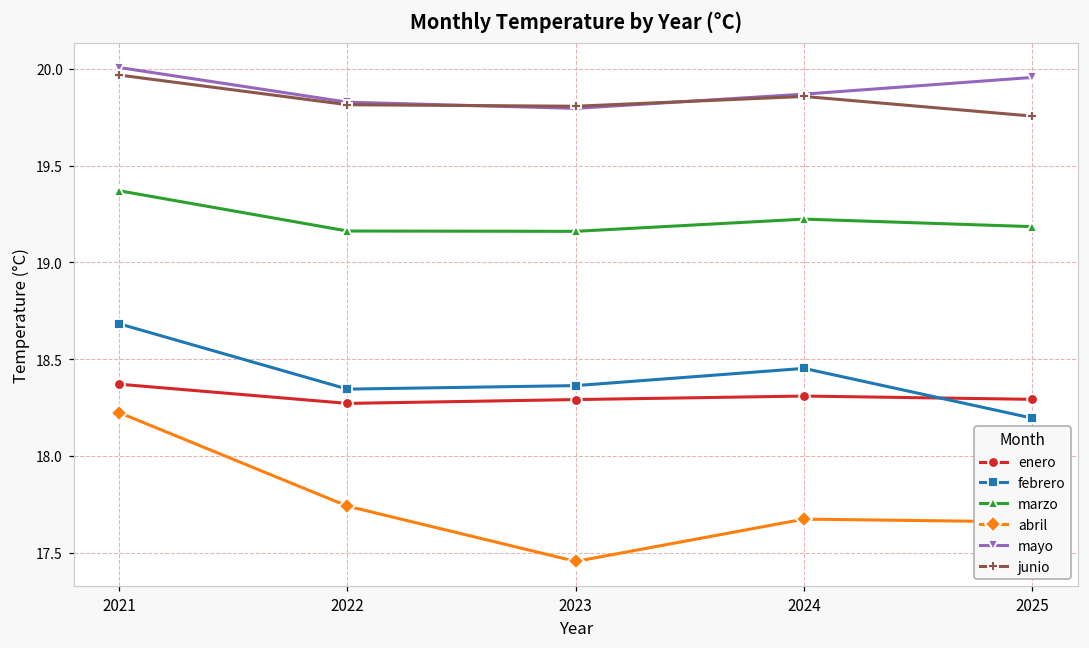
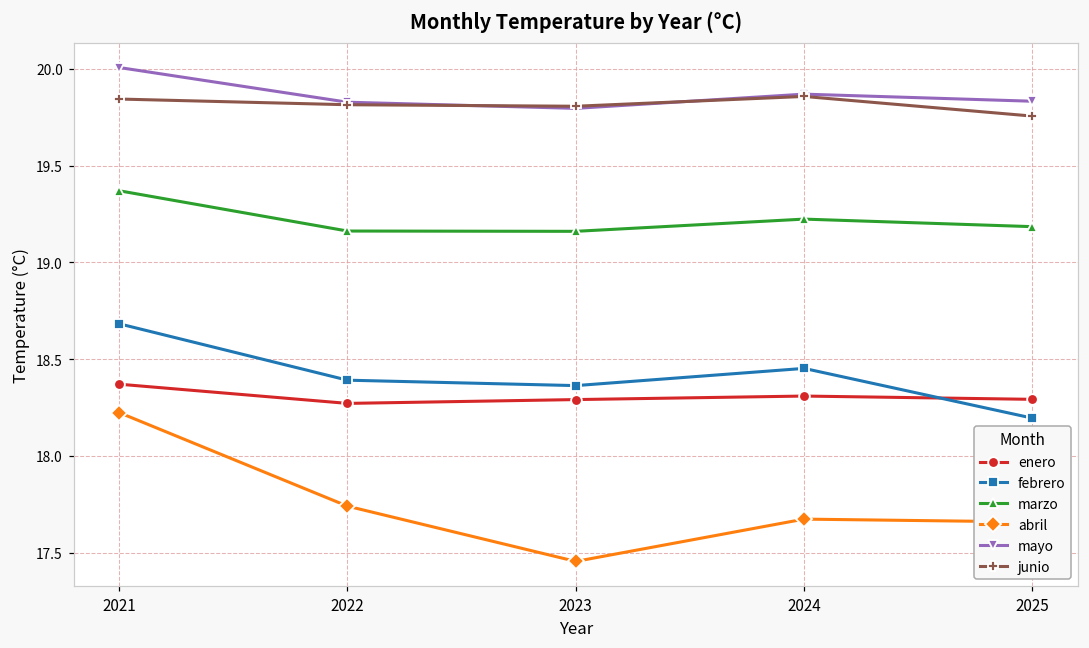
  {
    "enero": {
      "2021": 18.37,
      "2022": 18.27,
      "2023": 18.29,
      "2024": 18.31,
      "2025": 18.29
    },
    "febrero": {
      "2021": 18.68,
-     "2022": 18.34,
+     "2022": 18.39,
      "2023": 18.36,
      "2024": 18.45,
      "2025": 18.20
    },
    "marzo": {
      "2021": 19.37,
      "2022": 19.16,
      "2023": 19.16,
      "2024": 19.22,
      "2025": 19.18
    },
    "abril": {
      "2021": 18.22,
      "2022": 17.74,
      "2023": 17.45,
      "2024": 17.67
    },
    "mayo": {
      "2021": 20.01,
-     "2025": 19.96
+     "2025": 19.83
    },
    "junio": {
-     "2021": 19.97,
+     "2021": 19.84,
      "2025": 19.76
    }
  }
